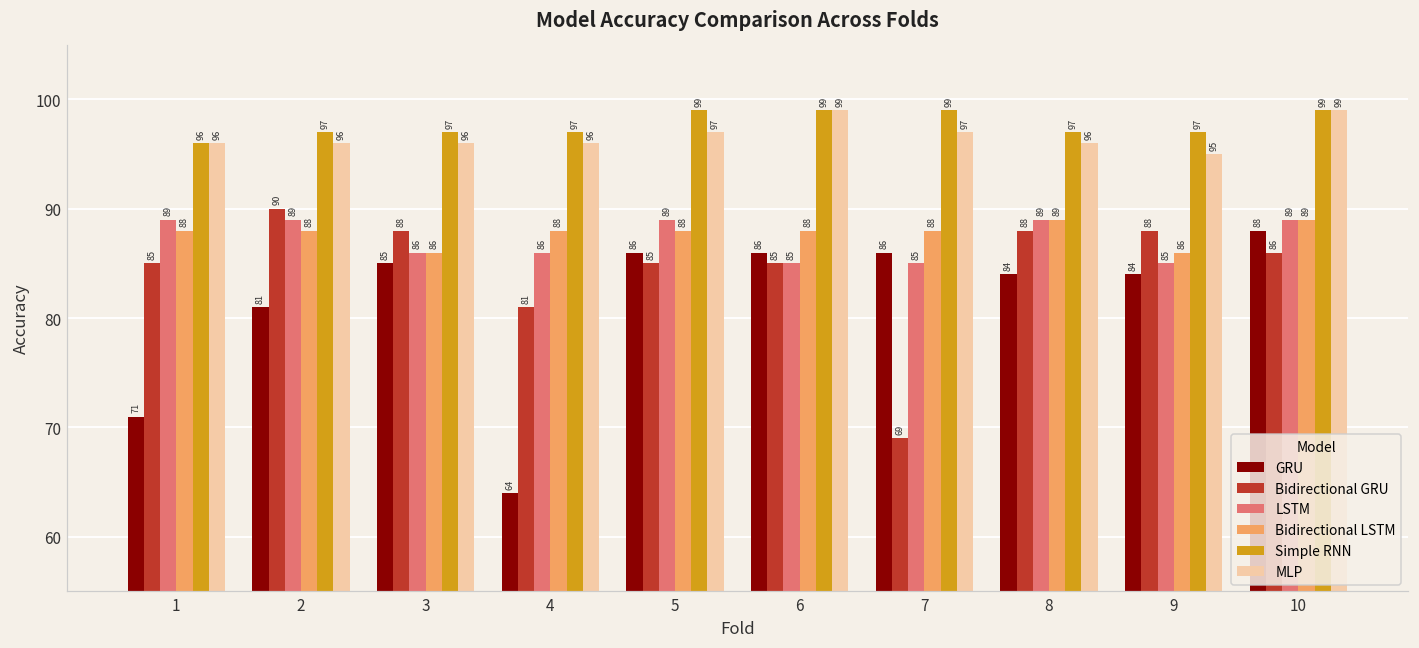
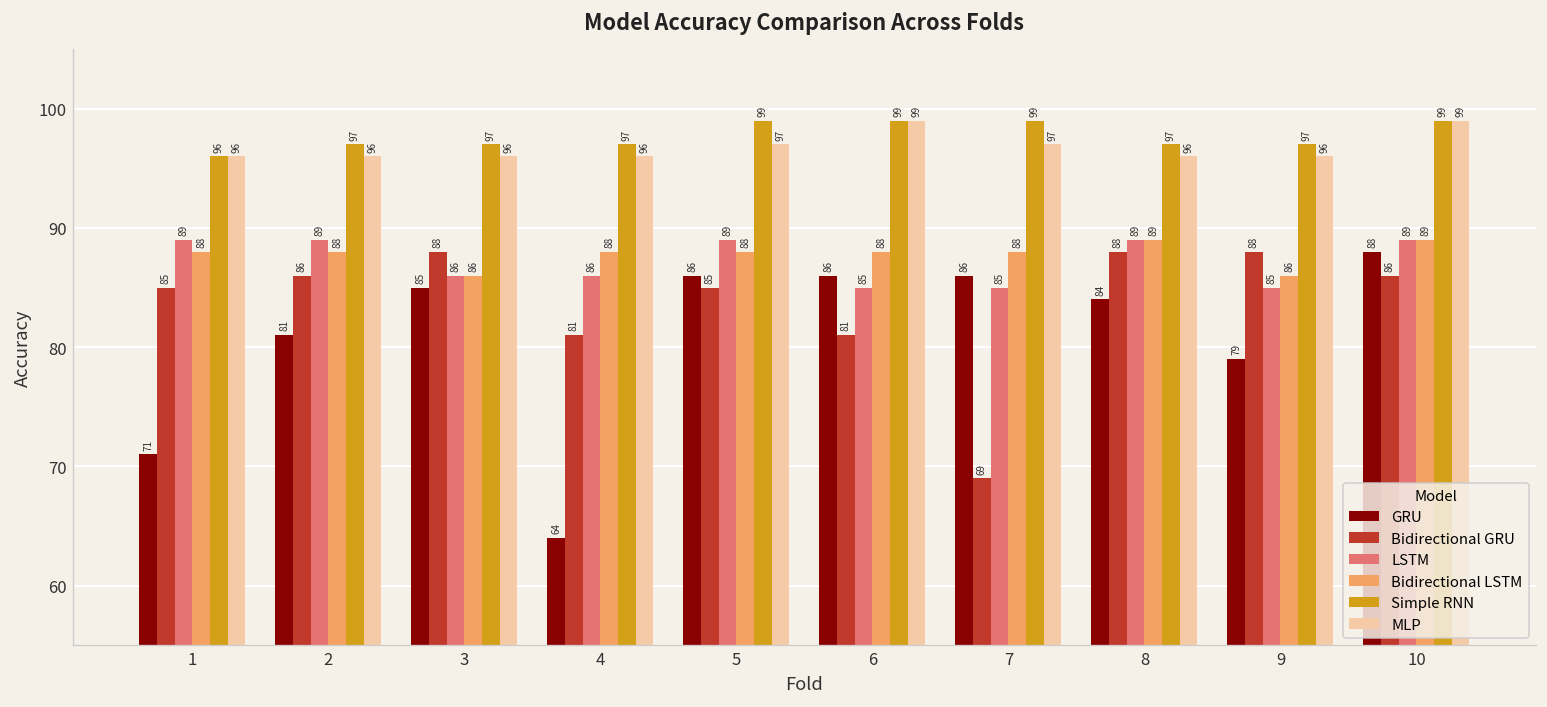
  {
    "GRU": {
      "1": 71,
      "2": 81,
      "3": 85,
      "4": 64,
      "5": 86,
      "6": 86,
      "7": 86,
      "8": 84,
-     "9": 84,
+     "9": 79,
      "10": 88
    },
    "Bidirectional GRU": {
      "1": 85,
-     "2": 90,
+     "2": 86,
      "3": 88,
      "4": 81,
      "5": 85,
-     "6": 85,
+     "6": 81,
      "7": 69,
      "8": 88,
      "9": 88,
      "10": 86
    },
    "Simple RNN": {
      "1": 96,
      "2": 97,
      "3": 97,
      "4": 97,
      "5": 99,
      "6": 99,
      "7": 99,
      "8": 97,
      "9": 97,
      "10": 99
    },
    "MLP": {
      "1": 96,
      "2": 96,
      "3": 96,
      "4": 96,
      "5": 97,
      "6": 99,
      "7": 97,
      "8": 96,
-     "9": 95,
+     "9": 96,
      "10": 99
    }
  }
